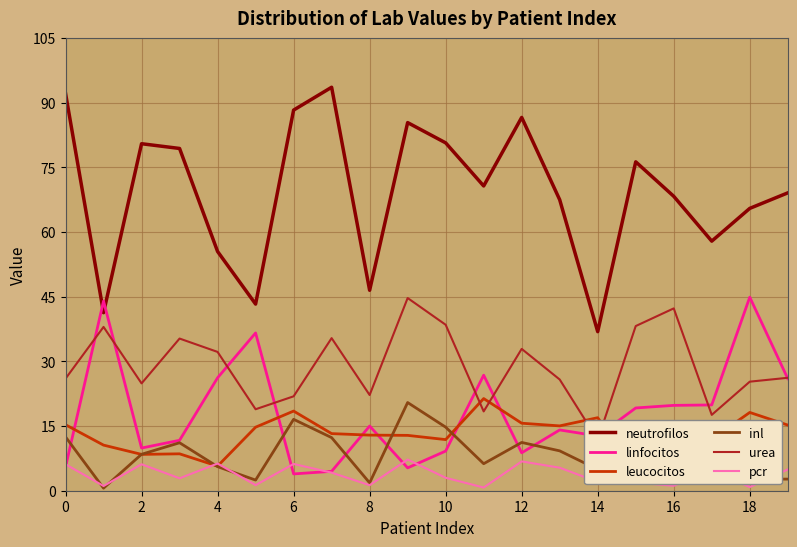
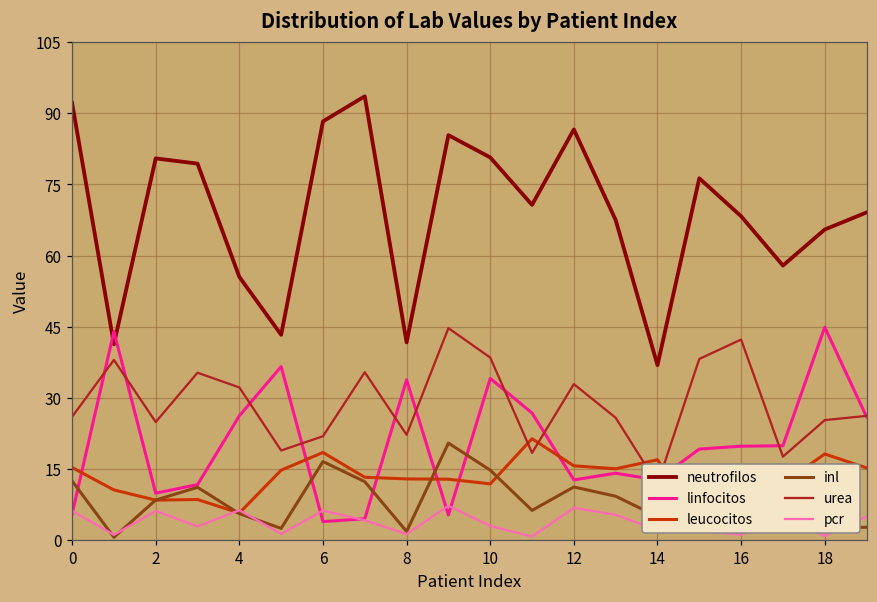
  {
    "neutrofilos": {
      "0": 92,
      "2": 81,
      "4": 56,
      "6": 88,
-     "8": 47,
+     "8": 42,
      "10": 81,
      "12": 87,
      "14": 37,
      "16": 68,
      "18": 66
    },
    "linfocitos": {
      "0": 6,
      "2": 10,
      "4": 26,
      "6": 4,
-     "8": 15,
-     "10": 9,
-     "12": 9,
+     "8": 34,
+     "10": 34,
+     "12": 13,
      "16": 20,
      "18": 45
    },
    "pcr": {
      "0": 6,
      "2": 6,
      "4": 6,
      "6": 6,
      "10": 3,
      "12": 7,
      "16": 1,
      "18": 1
    }
  }
